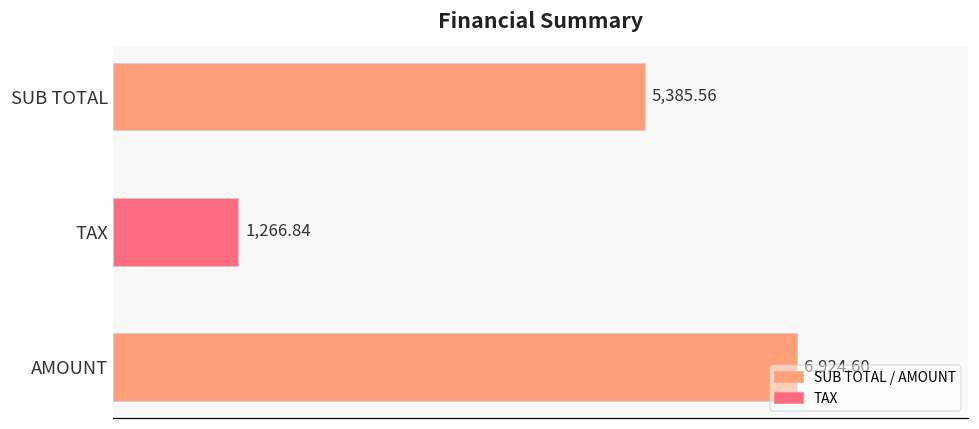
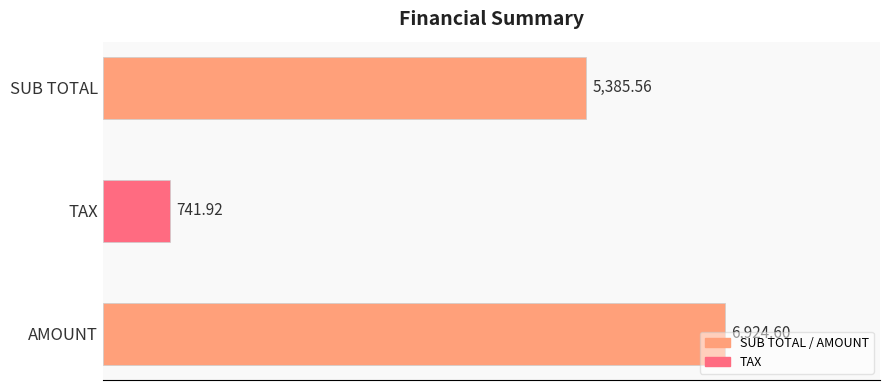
  {
    "SUB TOTAL": "5,385.56",
-   "TAX": "1,266.84"
+   "TAX": "741.92"
  }
